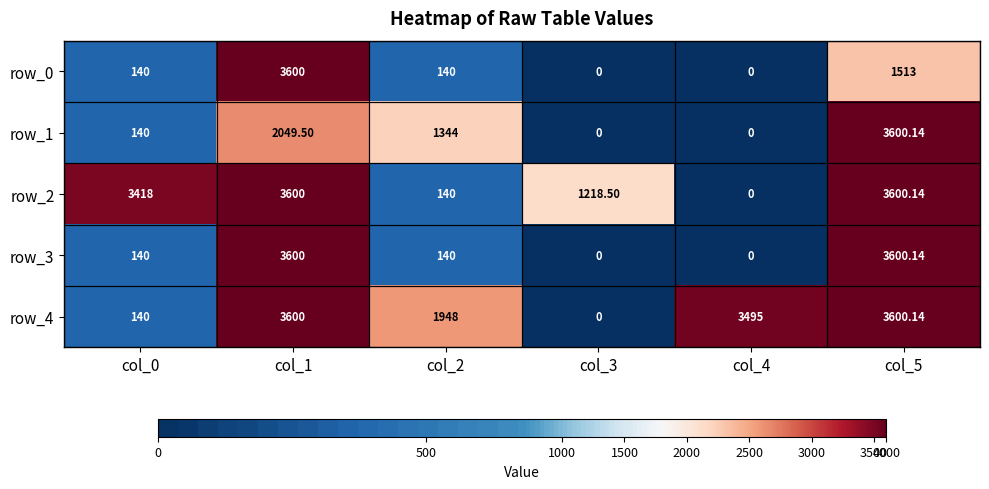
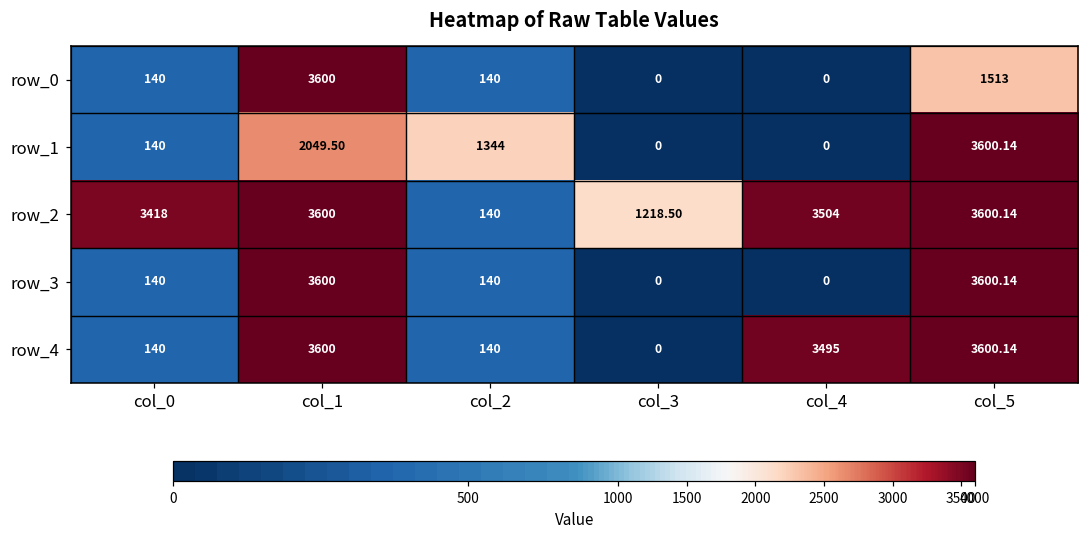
  {
    "row_0": {
      "col_0": 140,
      "col_1": 3600,
      "col_2": 140,
      "col_3": 0,
      "col_4": 0,
      "col_5": 1513
    },
    "row_1": {
      "col_0": 140,
      "col_1": 2049.50,
      "col_2": 1344,
      "col_3": 0,
      "col_4": 0,
      "col_5": 3600.14
    },
    "row_2": {
      "col_0": 3418,
      "col_1": 3600,
      "col_2": 140,
      "col_3": 1218.50,
-     "col_4": 0,
+     "col_4": 3504,
      "col_5": 3600.14
    },
    "row_3": {
      "col_0": 140,
      "col_1": 3600,
      "col_2": 140,
      "col_3": 0,
      "col_4": 0,
      "col_5": 3600.14
    },
    "row_4": {
      "col_0": 140,
      "col_1": 3600,
-     "col_2": 1948,
+     "col_2": 140,
      "col_3": 0,
      "col_4": 3495,
      "col_5": 3600.14
    }
  }
